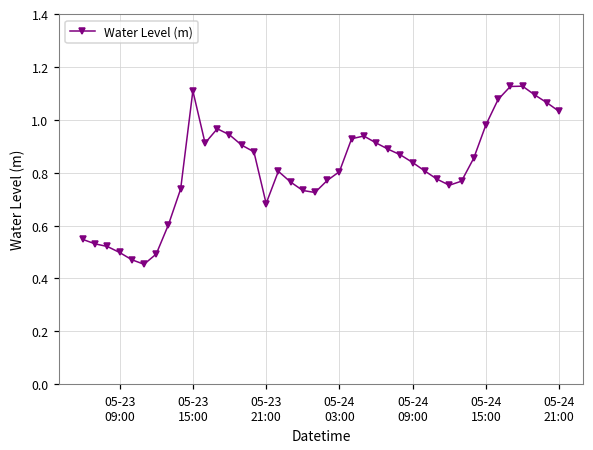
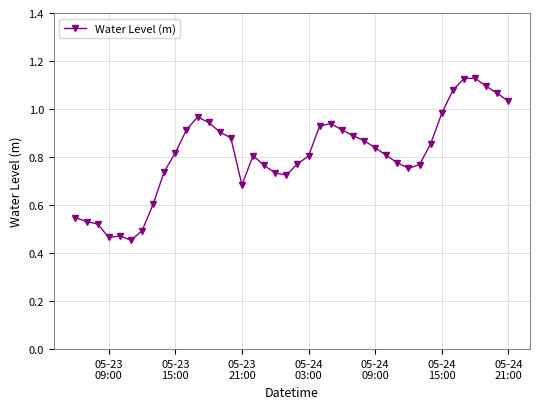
  {
-   "05-23 09:00": 0.50,
-   "05-23 15:00": 1.11,
+   "05-23 09:00": 0.47,
+   "05-23 15:00": 0.82,
    "05-23 21:00": 0.68,
    "05-24 03:00": 0.80,
    "05-24 09:00": 0.84,
    "05-24 15:00": 0.98,
    "05-24 21:00": 1.03
  }
